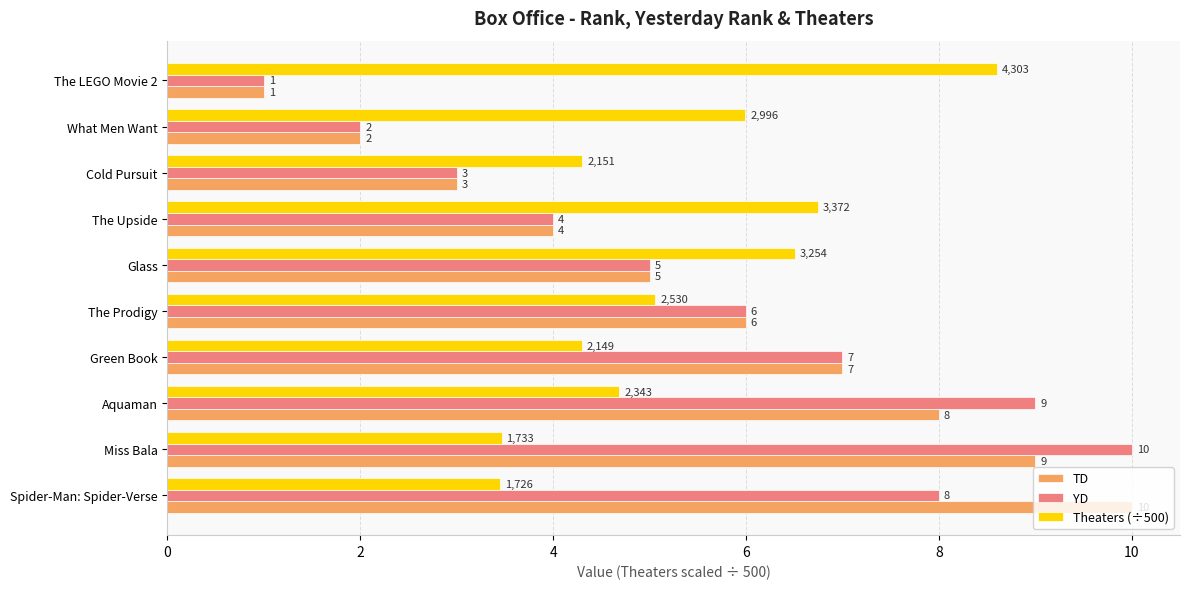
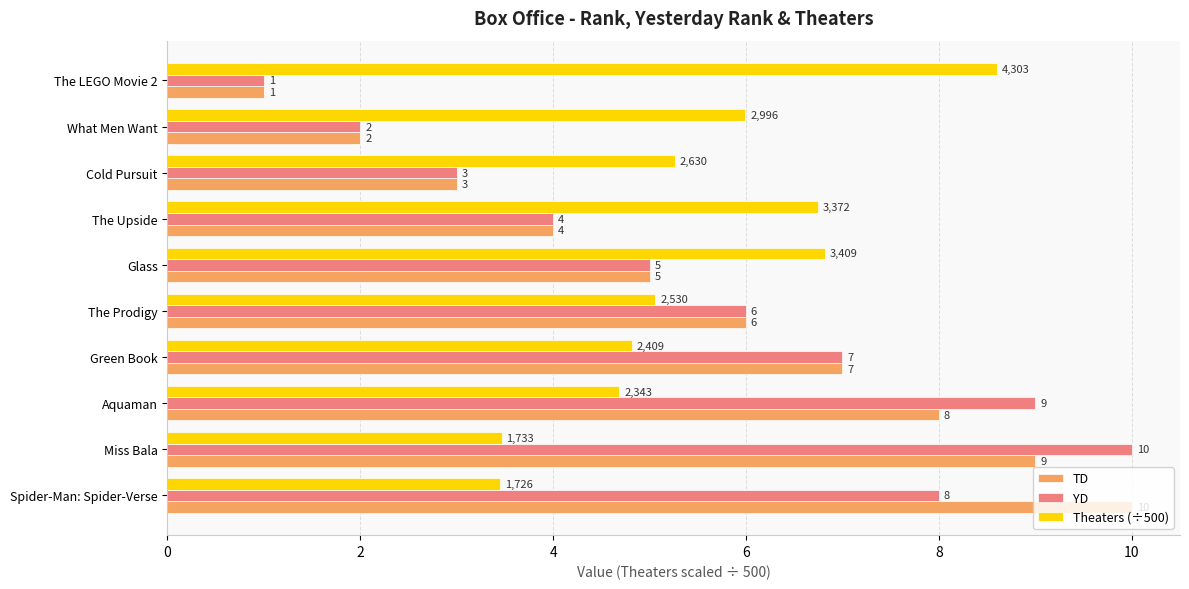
  {
    "Theaters (÷500)": {
-     "Cold Pursuit": "2,151",
-     "Glass": "3,254",
-     "Green Book": "2,149"
+     "Cold Pursuit": "2,630",
+     "Glass": "3,409",
+     "Green Book": "2,409"
    }
  }
